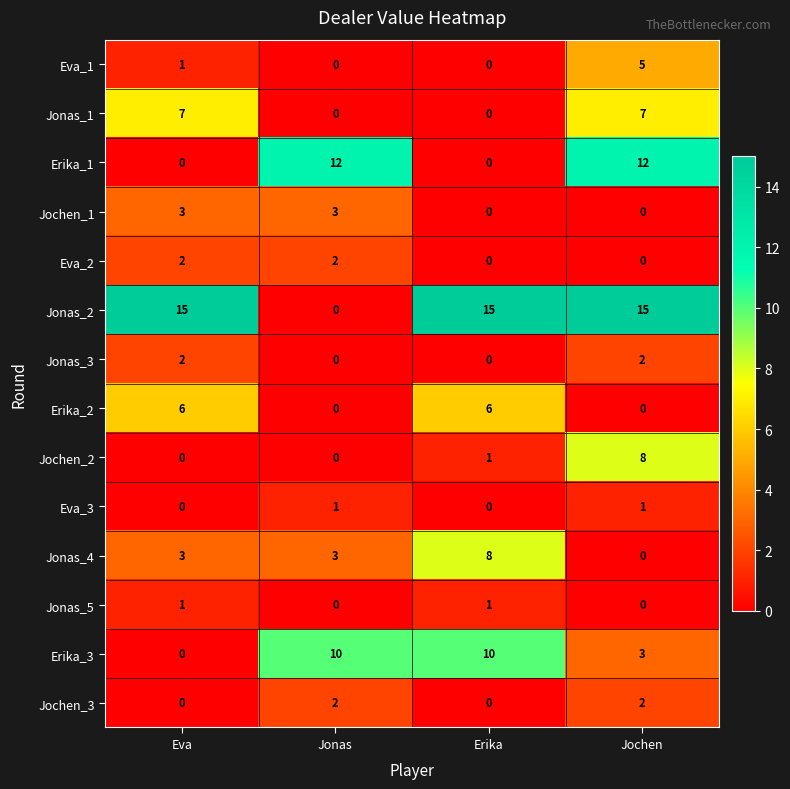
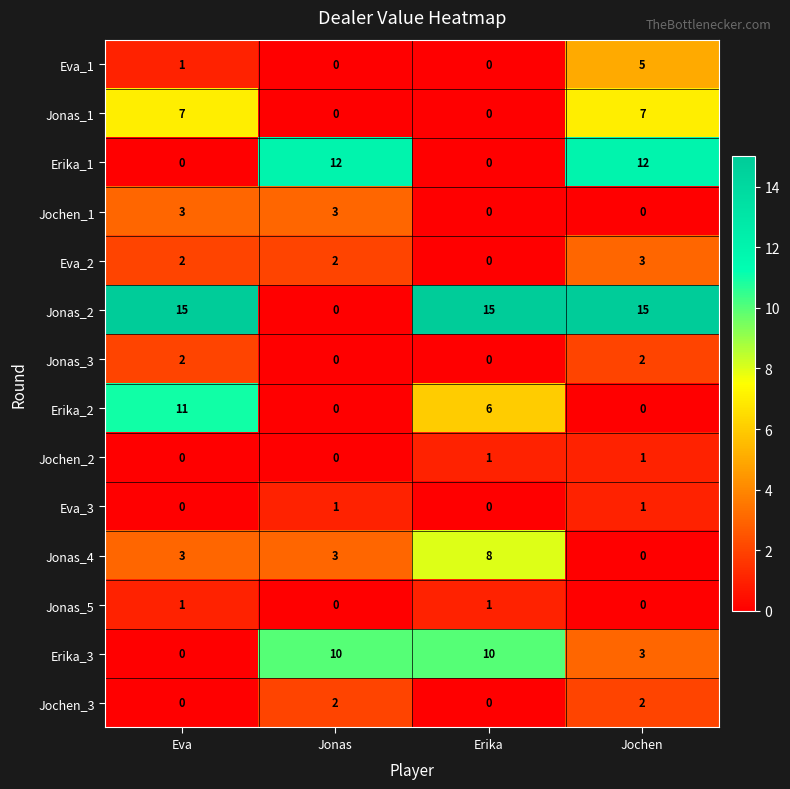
  {
    "Eva_1": {
      "Eva": 1,
      "Jonas": 0,
      "Erika": 0,
      "Jochen": 5
    },
    "Jonas_1": {
      "Eva": 7,
      "Jonas": 0,
      "Erika": 0,
      "Jochen": 7
    },
    "Erika_1": {
      "Eva": 0,
      "Jonas": 12,
      "Erika": 0,
      "Jochen": 12
    },
    "Jochen_1": {
      "Eva": 3,
      "Jonas": 3,
      "Erika": 0,
      "Jochen": 0
    },
    "Eva_2": {
      "Eva": 2,
      "Jonas": 2,
      "Erika": 0,
-     "Jochen": 0
+     "Jochen": 3
    },
    "Jonas_2": {
      "Eva": 15,
      "Jonas": 0,
      "Erika": 15,
      "Jochen": 15
    },
    "Jonas_3": {
      "Eva": 2,
      "Jonas": 0,
      "Erika": 0,
      "Jochen": 2
    },
    "Erika_2": {
-     "Eva": 6,
+     "Eva": 11,
      "Jonas": 0,
      "Erika": 6,
      "Jochen": 0
    },
    "Jochen_2": {
      "Eva": 0,
      "Jonas": 0,
      "Erika": 1,
-     "Jochen": 8
+     "Jochen": 1
    },
    "Eva_3": {
      "Eva": 0,
      "Jonas": 1,
      "Erika": 0,
      "Jochen": 1
    },
    "Jonas_4": {
      "Eva": 3,
      "Jonas": 3,
      "Erika": 8,
      "Jochen": 0
    },
    "Jonas_5": {
      "Eva": 1,
      "Jonas": 0,
      "Erika": 1,
      "Jochen": 0
    },
    "Erika_3": {
      "Eva": 0,
      "Jonas": 10,
      "Erika": 10,
      "Jochen": 3
    },
    "Jochen_3": {
      "Eva": 0,
      "Jonas": 2,
      "Erika": 0,
      "Jochen": 2
    }
  }
